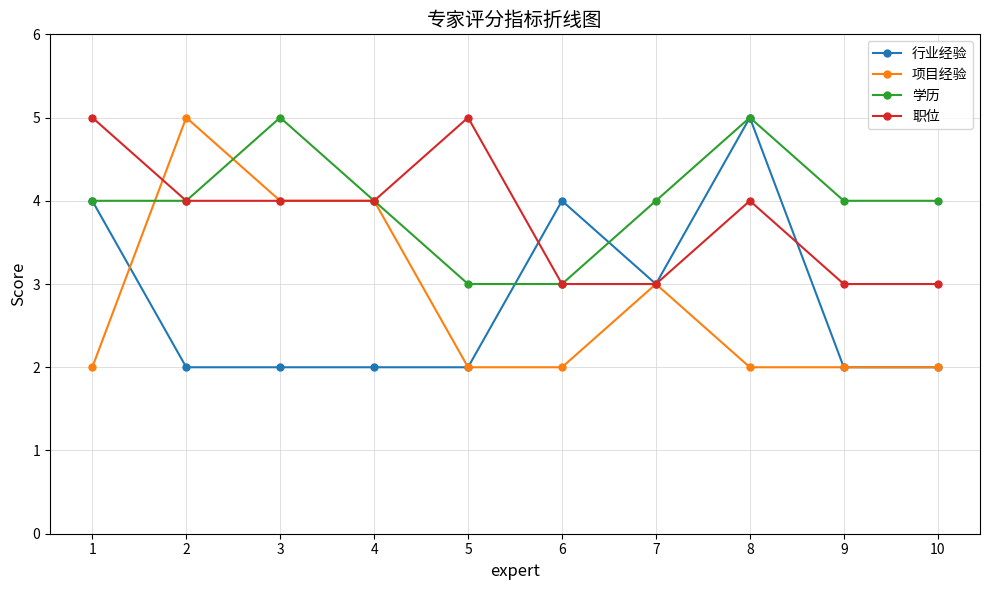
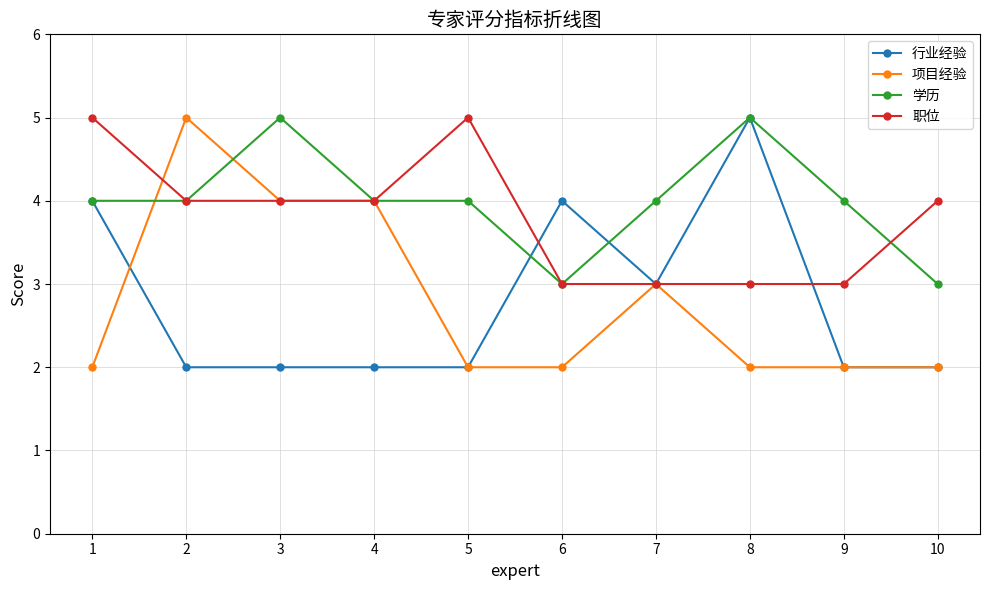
  {
    "行业经验": {
      "2": 2,
      "3": 2,
      "4": 2,
      "6": 4
    },
    "项目经验": {
      "1": 2,
      "2": 5,
      "6": 2,
      "8": 2
    },
    "学历": {
      "3": 5,
-     "5": 3,
+     "5": 4,
      "7": 4,
      "9": 4,
-     "10": 4
+     "10": 3
    },
    "职位": {
      "1": 5,
      "5": 5,
-     "8": 4,
+     "8": 3,
      "9": 3,
-     "10": 3
+     "10": 4
    }
  }
